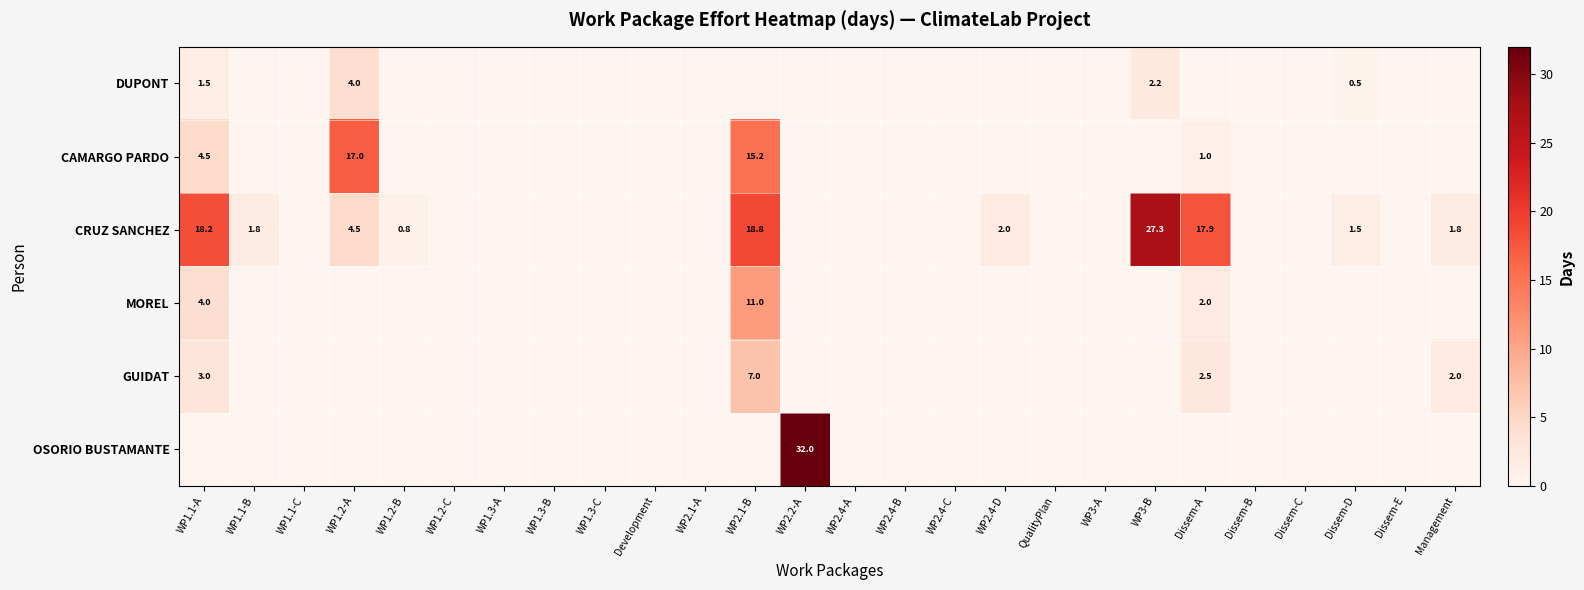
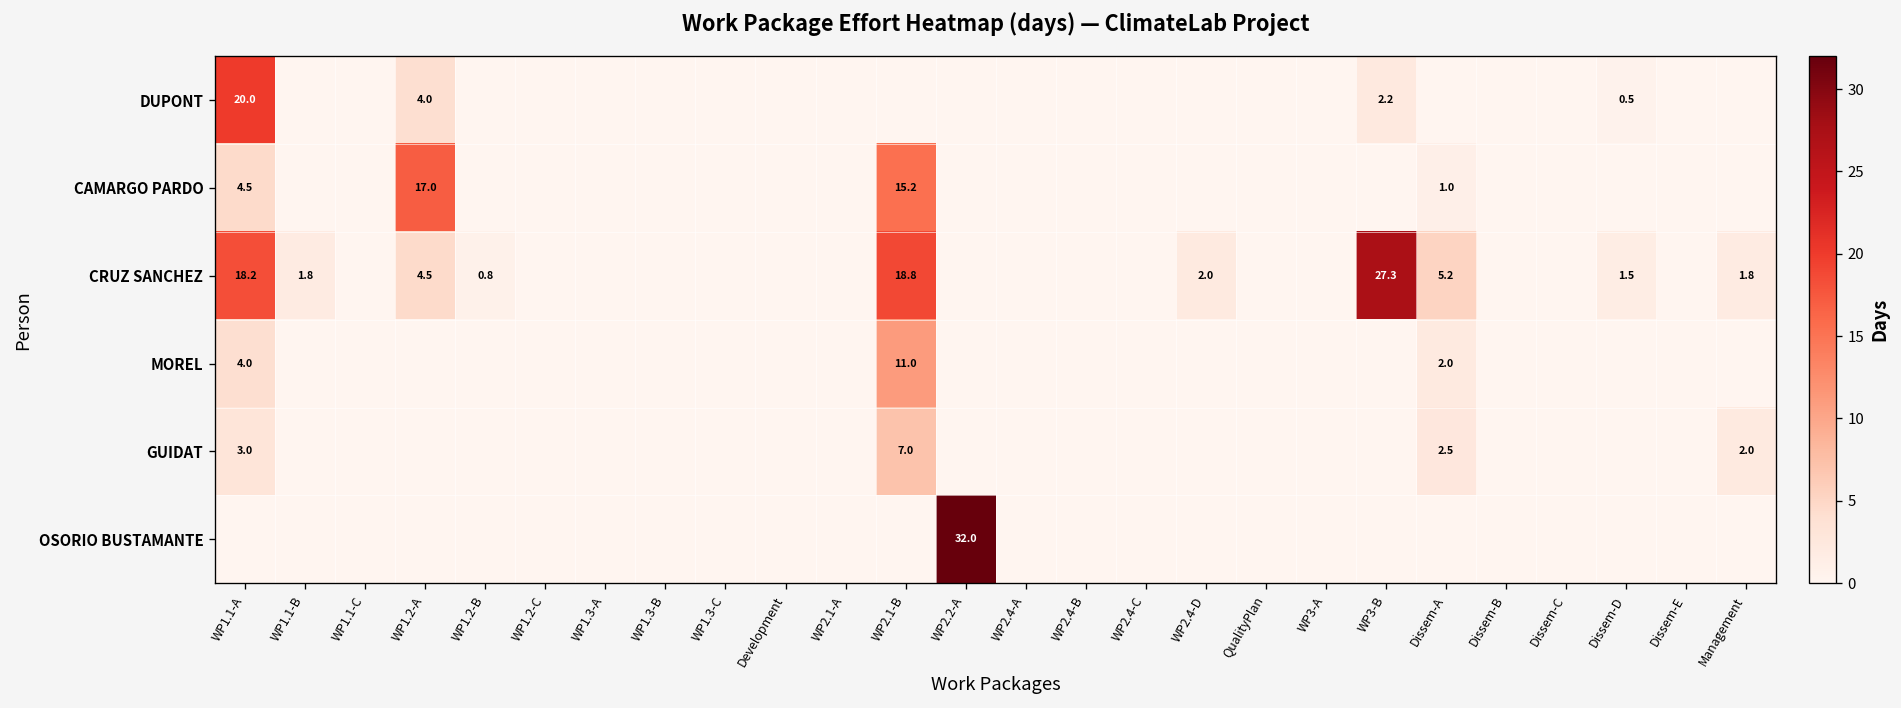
  {
    "DUPONT": {
-     "WP1.1-A": 1.5,
+     "WP1.1-A": 20.0,
      "WP1.2-A": 4.0,
      "WP3-B": 2.2,
      "Dissem-D": 0.5
    },
    "CAMARGO PARDO": {
      "WP1.1-A": 4.5,
      "WP1.2-A": 17.0,
      "WP2.1-B": 15.2,
      "Dissem-A": 1.0
    },
    "CRUZ SANCHEZ": {
      "WP1.1-A": 18.2,
      "WP1.1-B": 1.8,
      "WP1.2-A": 4.5,
      "WP1.2-B": 0.8,
      "WP2.1-B": 18.8,
      "WP2.4-D": 2.0,
      "WP3-B": 27.3,
-     "Dissem-A": 17.9,
+     "Dissem-A": 5.2,
      "Dissem-D": 1.5,
      "Management": 1.8
    },
    "MOREL": {
      "WP1.1-A": 4.0,
      "WP2.1-B": 11.0,
      "Dissem-A": 2.0
    },
    "GUIDAT": {
      "WP1.1-A": 3.0,
      "WP2.1-B": 7.0,
      "Dissem-A": 2.5,
      "Management": 2.0
    },
    "OSORIO BUSTAMANTE": {
      "WP2.2-A": 32.0
    }
  }
